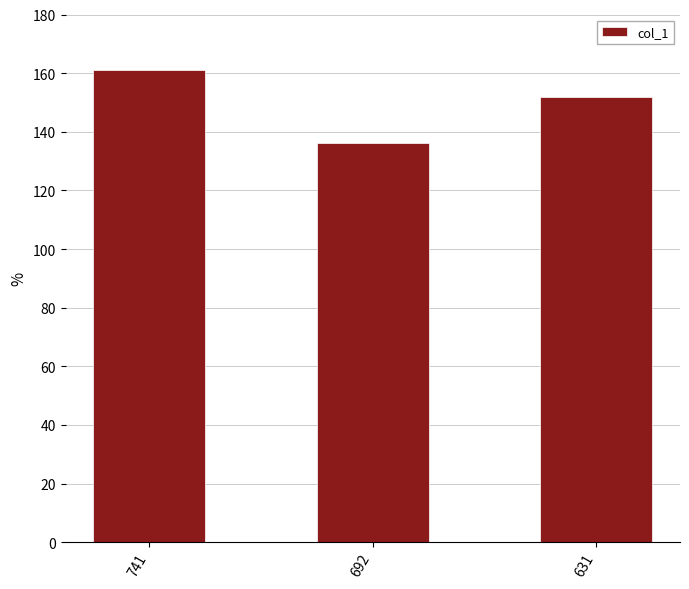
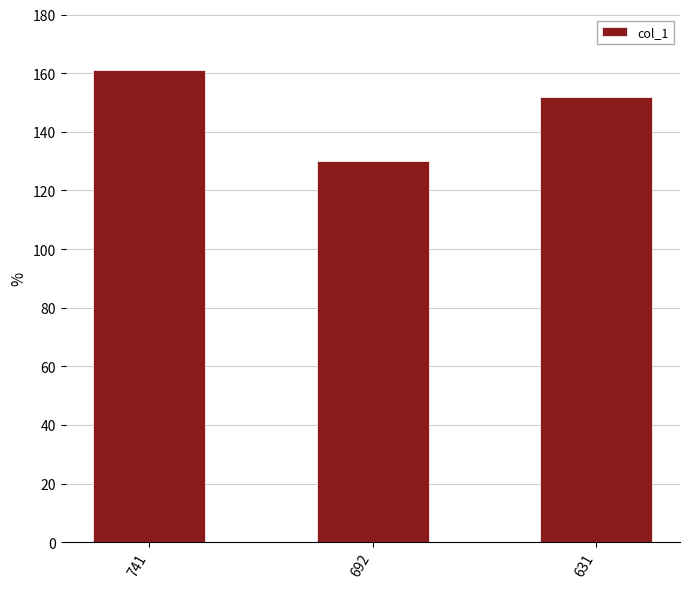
  {
    "741": 161,
-   "692": 136,
+   "692": 130,
    "631": 152
  }
